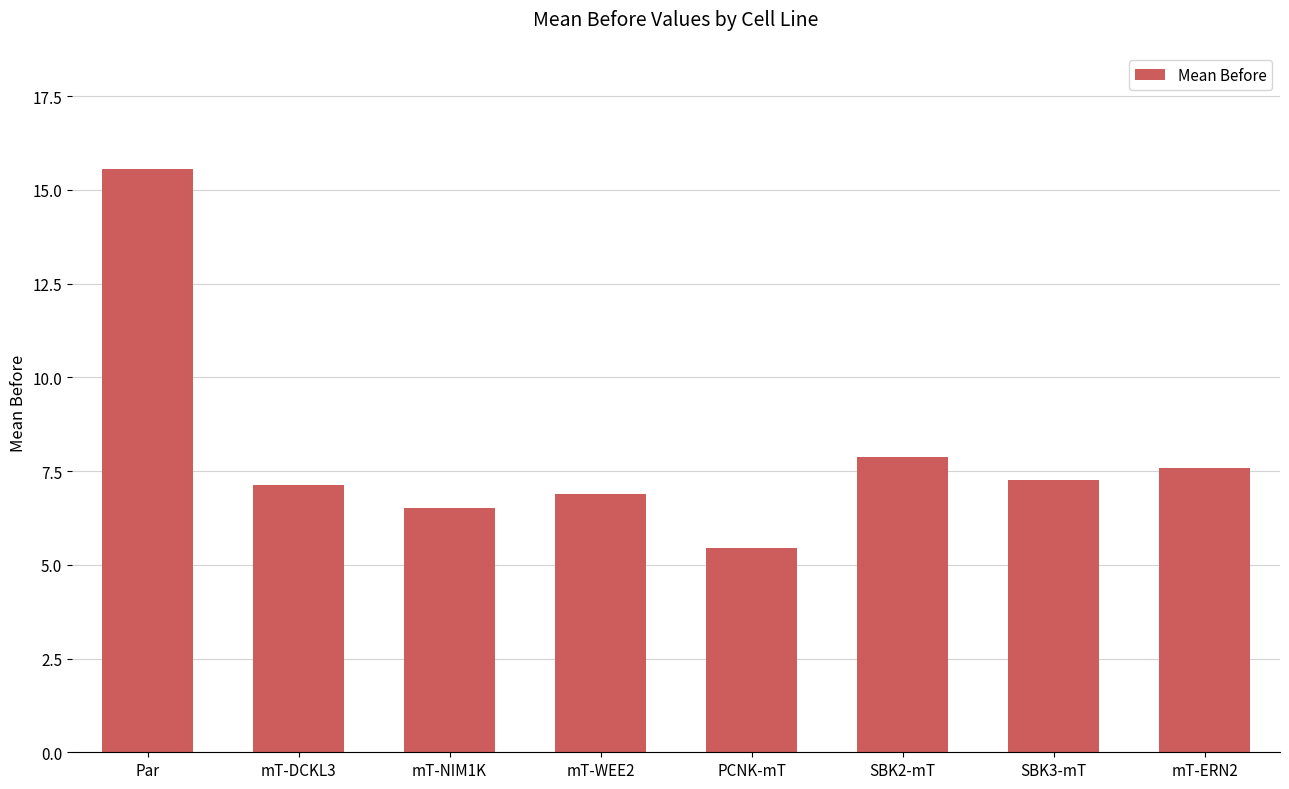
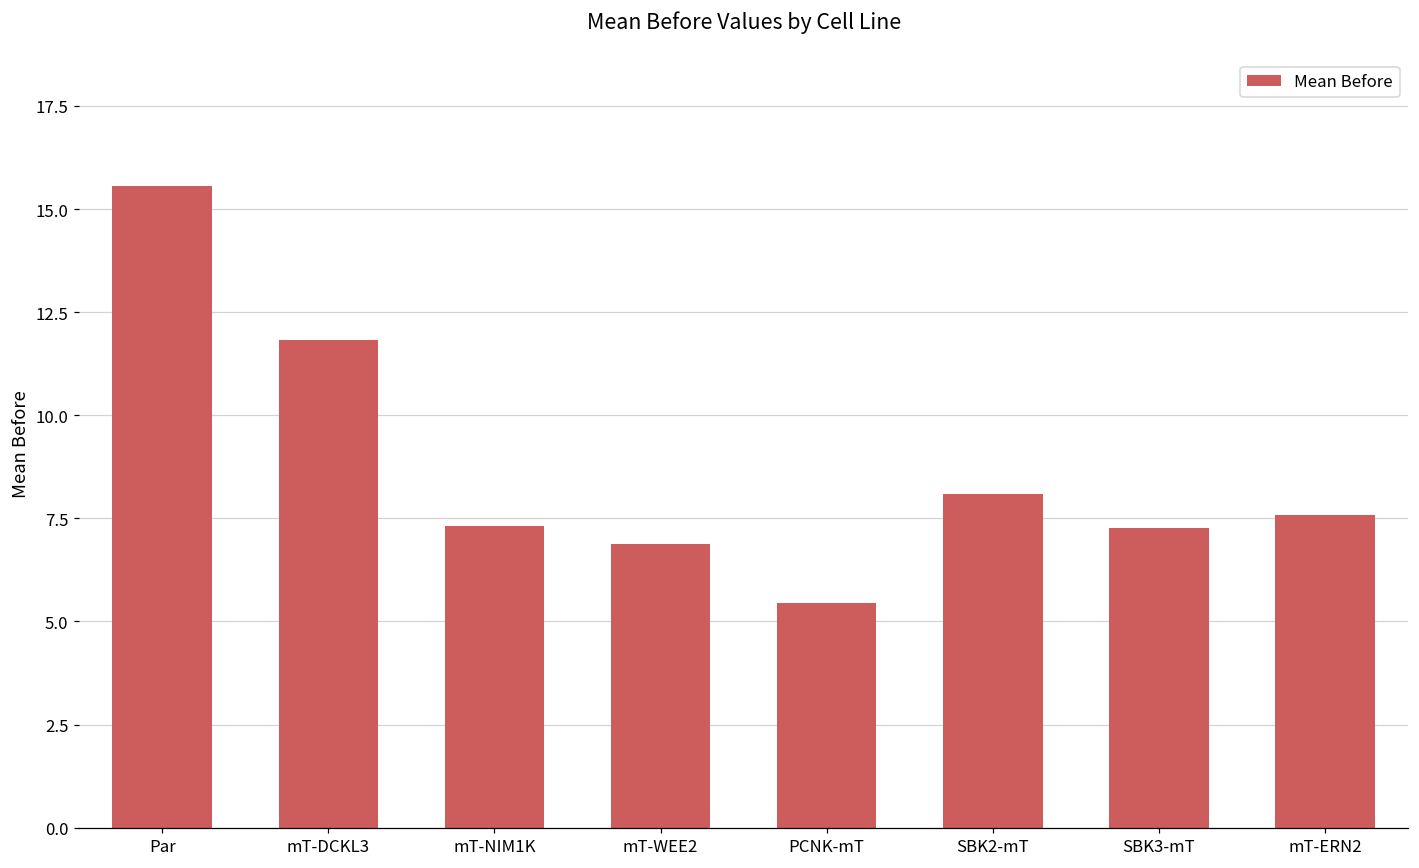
  {
    "Par": 15.5,
-   "mT-DCKL3": 7.1,
-   "mT-NIM1K": 6.5,
+   "mT-DCKL3": 11.8,
+   "mT-NIM1K": 7.3,
    "mT-WEE2": 6.9,
    "PCNK-mT": 5.4,
-   "SBK2-mT": 7.9,
+   "SBK2-mT": 8.1,
    "SBK3-mT": 7.3,
    "mT-ERN2": 7.6
  }
